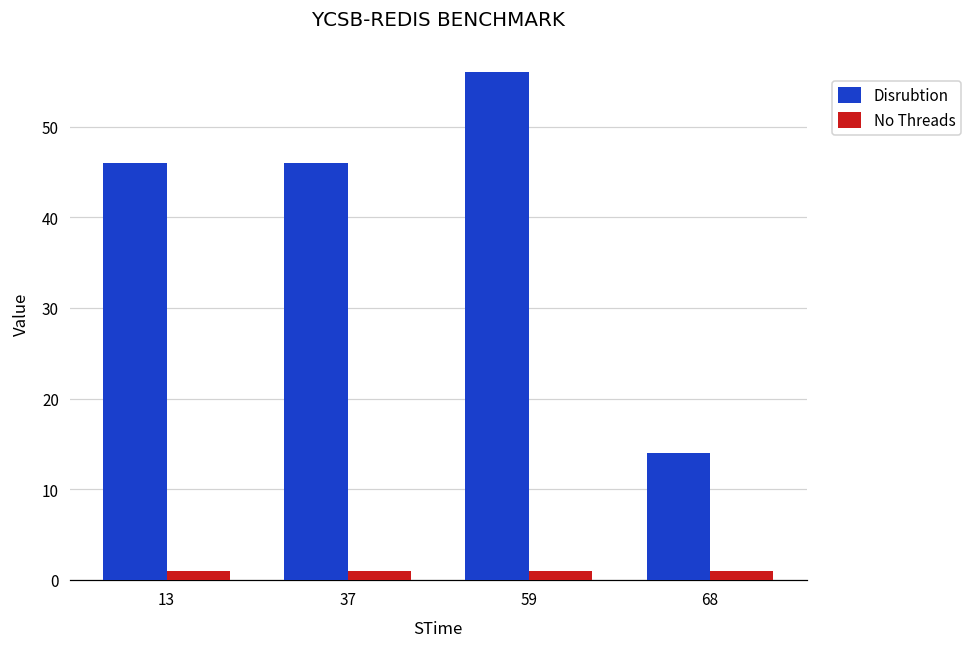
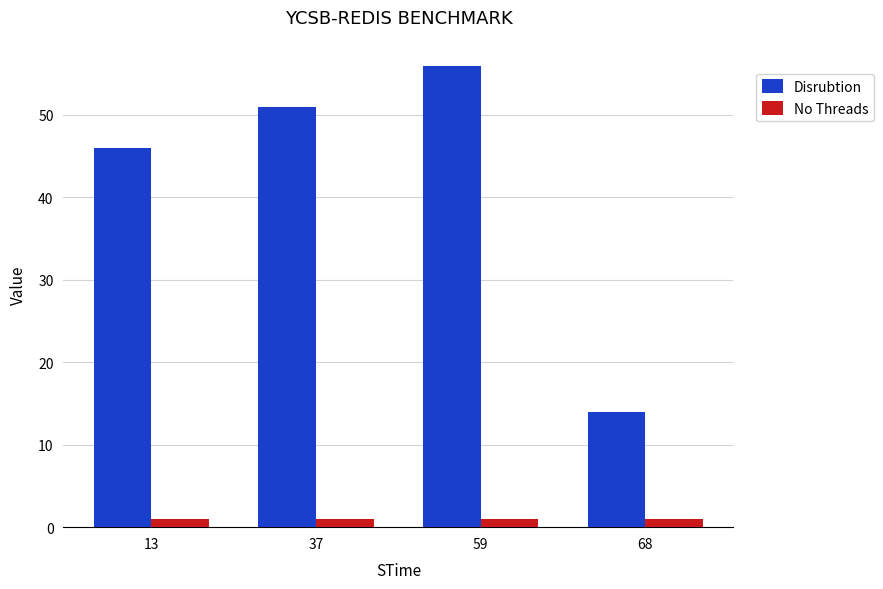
  {
    "Disrubtion": {
      "13": 46,
-     "37": 46,
+     "37": 51,
      "59": 56,
      "68": 14
    },
    "No Threads": {
      "13": 1,
      "37": 1,
      "59": 1,
      "68": 1
    }
  }
